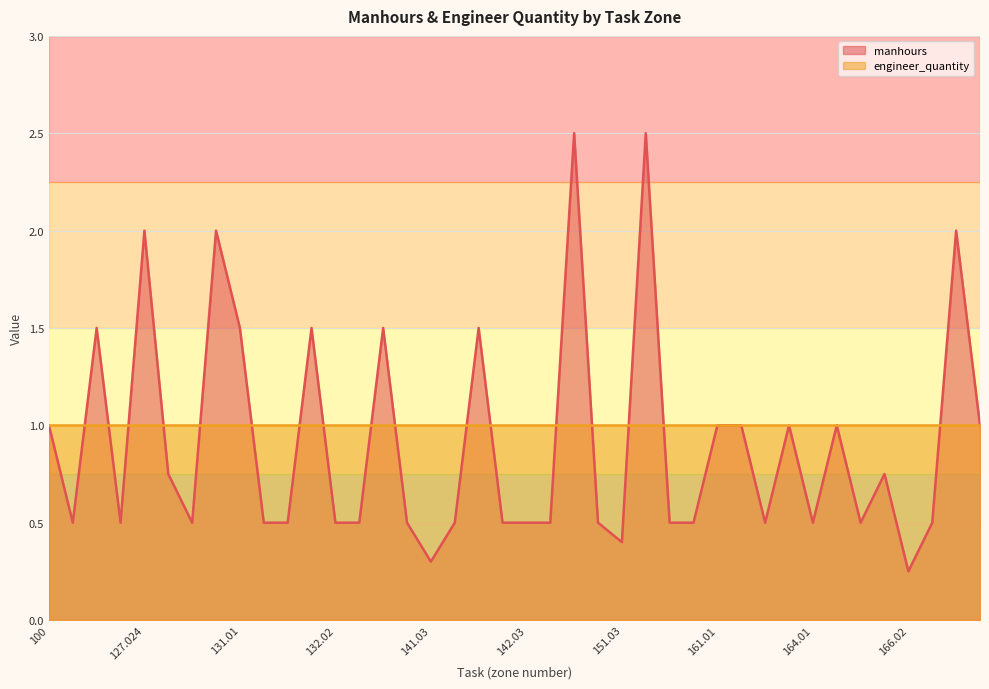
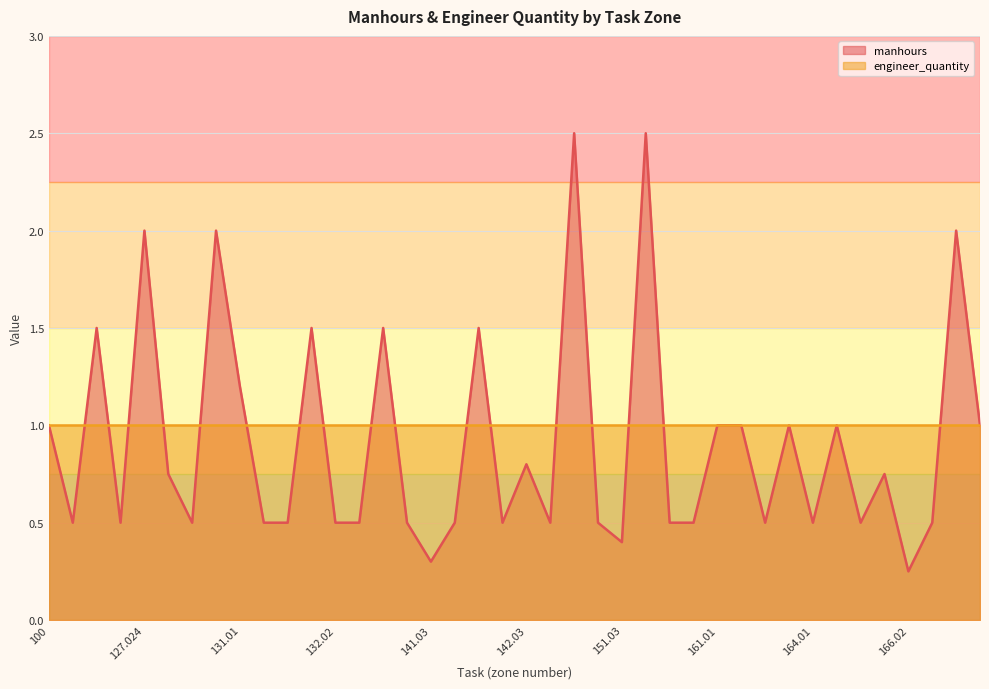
  {
    "manhours": {
      "127.024": 2.0,
-     "131.01": 1.5,
+     "131.01": 1.2,
      "132.02": 0.5,
      "141.03": 0.3,
-     "142.03": 0.5,
+     "142.03": 0.8,
      "151.03": 0.4,
      "164.01": 0.5,
      "166.02": 0.25
    },
    "engineer_quantity": {
      "127.024": 1.0,
      "131.01": 1.0,
      "132.02": 1.0,
      "141.03": 1.0,
      "142.03": 1.0,
      "151.03": 1.0,
      "164.01": 1.0,
      "166.02": 1.0
    }
  }
